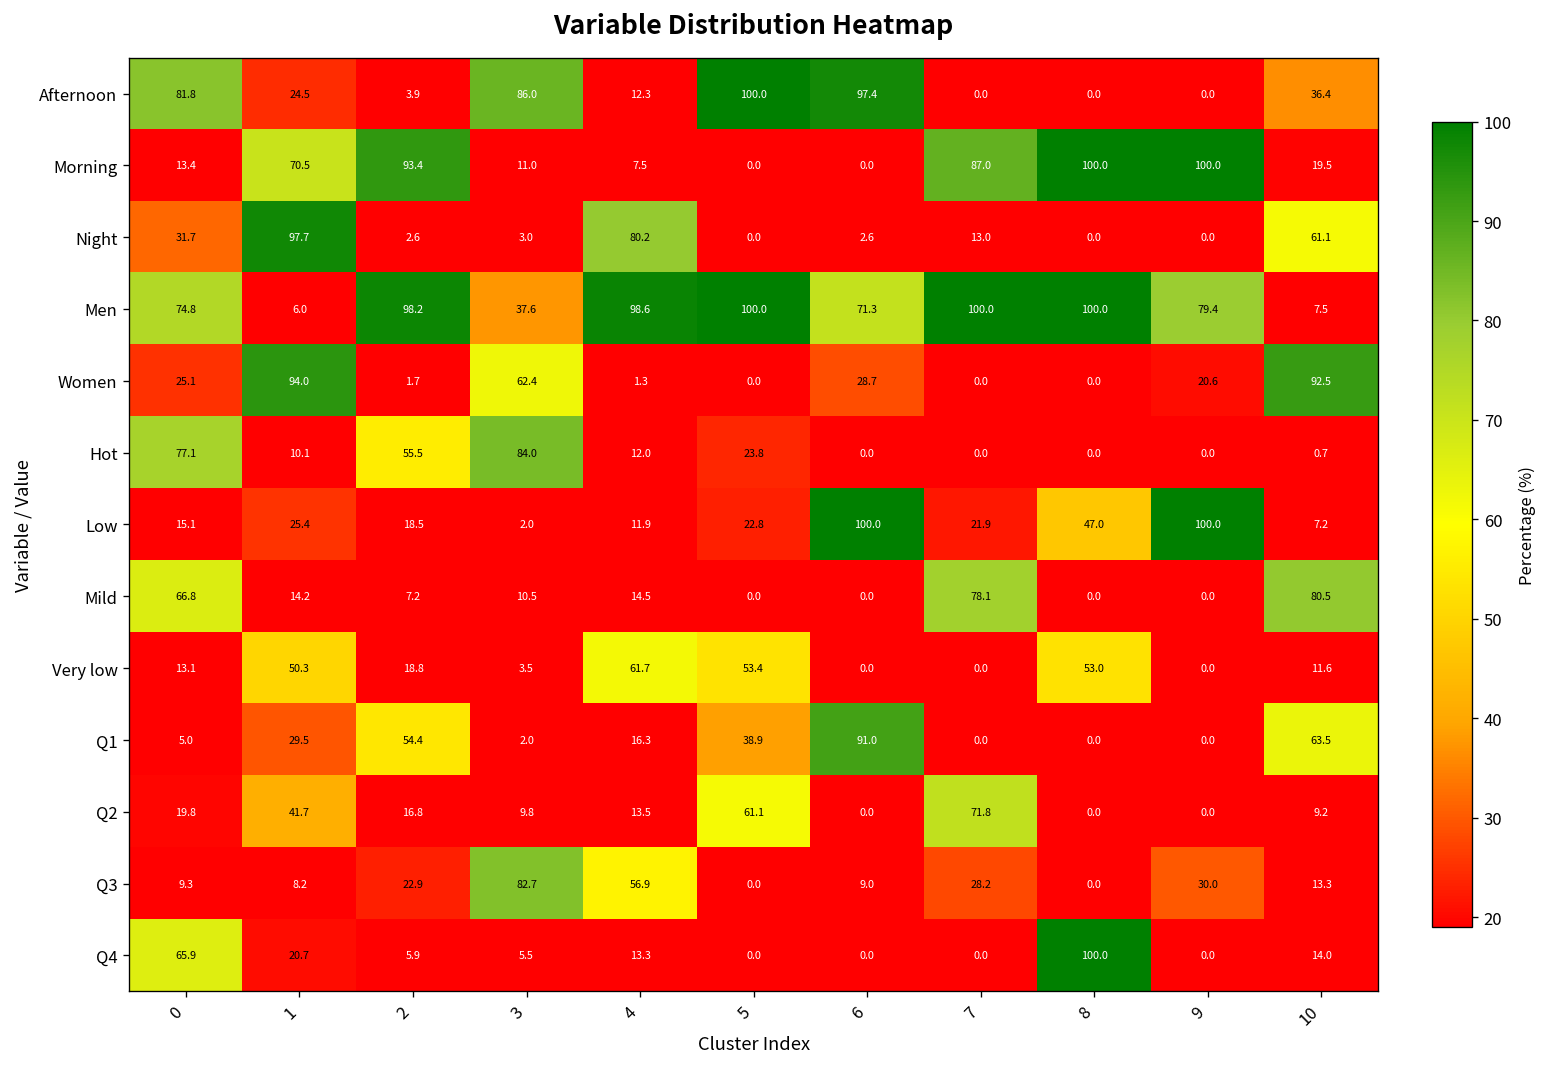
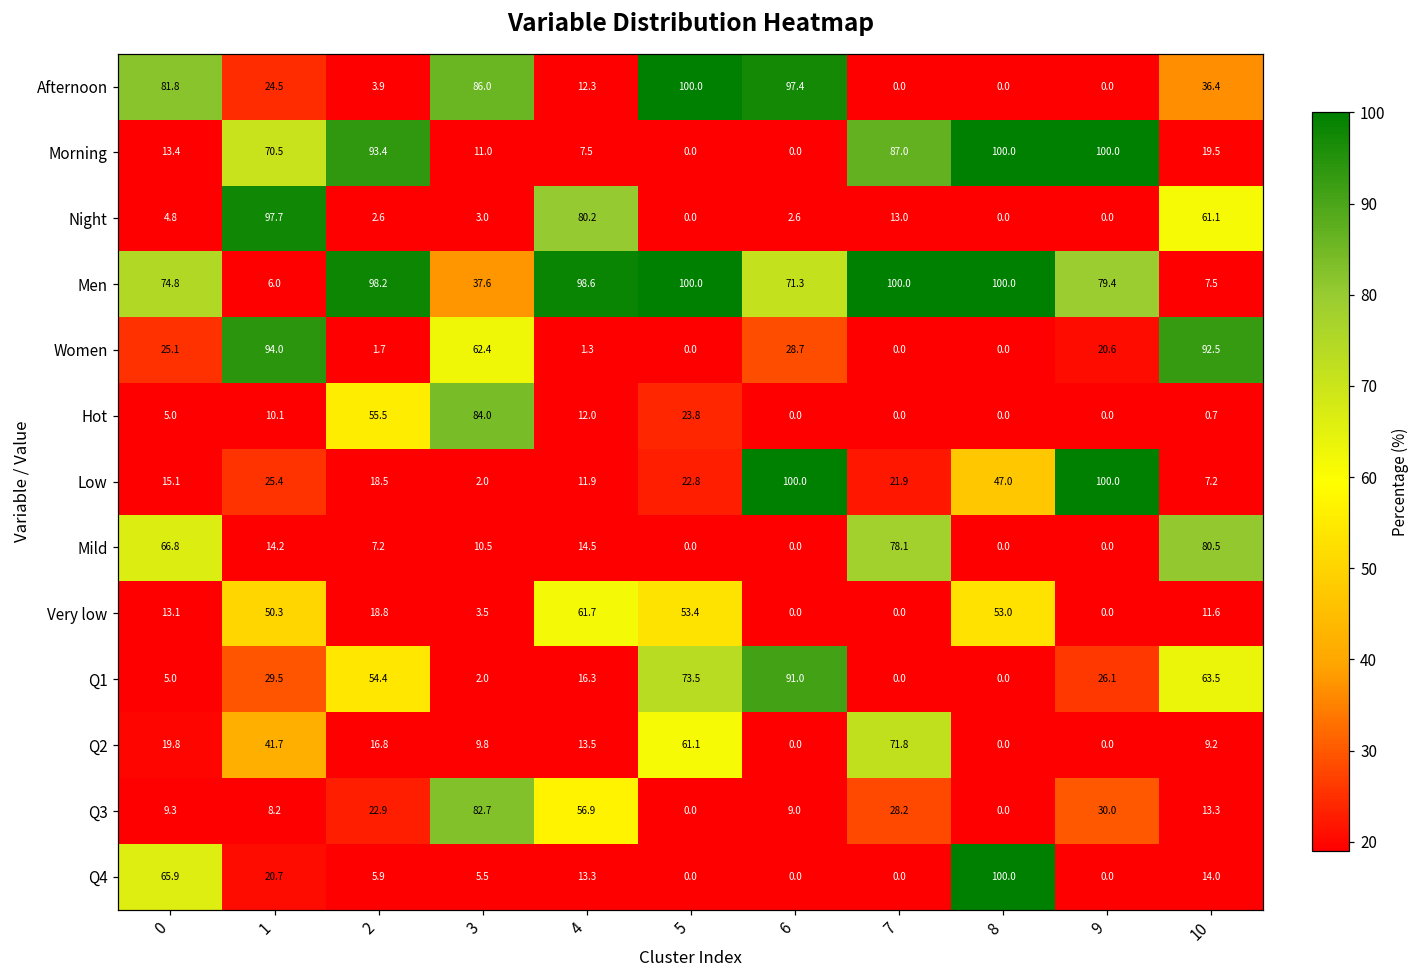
  {
    "Afternoon": {
      "0": 81.8,
      "1": 24.5,
      "2": 3.9,
      "3": 86.0,
      "4": 12.3,
      "5": 100.0,
      "6": 97.4,
      "7": 0.0,
      "8": 0.0,
      "9": 0.0,
      "10": 36.4
    },
    "Morning": {
      "0": 13.4,
      "1": 70.5,
      "2": 93.4,
      "3": 11.0,
      "4": 7.5,
      "5": 0.0,
      "6": 0.0,
      "7": 87.0,
      "8": 100.0,
      "9": 100.0,
      "10": 19.5
    },
    "Night": {
-     "0": 31.7,
+     "0": 4.8,
      "1": 97.7,
      "2": 2.6,
      "3": 3.0,
      "4": 80.2,
      "5": 0.0,
      "6": 2.6,
      "7": 13.0,
      "8": 0.0,
      "9": 0.0,
      "10": 61.1
    },
    "Men": {
      "0": 74.8,
      "1": 6.0,
      "2": 98.2,
      "3": 37.6,
      "4": 98.6,
      "5": 100.0,
      "6": 71.3,
      "7": 100.0,
      "8": 100.0,
      "9": 79.4,
      "10": 7.5
    },
    "Women": {
      "0": 25.1,
      "1": 94.0,
      "2": 1.7,
      "3": 62.4,
      "4": 1.3,
      "5": 0.0,
      "6": 28.7,
      "7": 0.0,
      "8": 0.0,
      "9": 20.6,
      "10": 92.5
    },
    "Hot": {
-     "0": 77.1,
+     "0": 5.0,
      "1": 10.1,
      "2": 55.5,
      "3": 84.0,
      "4": 12.0,
      "5": 23.8,
      "6": 0.0,
      "7": 0.0,
      "8": 0.0,
      "9": 0.0,
      "10": 0.7
    },
    "Low": {
      "0": 15.1,
      "1": 25.4,
      "2": 18.5,
      "3": 2.0,
      "4": 11.9,
      "5": 22.8,
      "6": 100.0,
      "7": 21.9,
      "8": 47.0,
      "9": 100.0,
      "10": 7.2
    },
    "Mild": {
      "0": 66.8,
      "1": 14.2,
      "2": 7.2,
      "3": 10.5,
      "4": 14.5,
      "5": 0.0,
      "6": 0.0,
      "7": 78.1,
      "8": 0.0,
      "9": 0.0,
      "10": 80.5
    },
    "Very low": {
      "0": 13.1,
      "1": 50.3,
      "2": 18.8,
      "3": 3.5,
      "4": 61.7,
      "5": 53.4,
      "6": 0.0,
      "7": 0.0,
      "8": 53.0,
      "9": 0.0,
      "10": 11.6
    },
    "Q1": {
      "0": 5.0,
      "1": 29.5,
      "2": 54.4,
      "3": 2.0,
      "4": 16.3,
-     "5": 38.9,
+     "5": 73.5,
      "6": 91.0,
      "7": 0.0,
      "8": 0.0,
-     "9": 0.0,
+     "9": 26.1,
      "10": 63.5
    },
    "Q2": {
      "0": 19.8,
      "1": 41.7,
      "2": 16.8,
      "3": 9.8,
      "4": 13.5,
      "5": 61.1,
      "6": 0.0,
      "7": 71.8,
      "8": 0.0,
      "9": 0.0,
      "10": 9.2
    },
    "Q3": {
      "0": 9.3,
      "1": 8.2,
      "2": 22.9,
      "3": 82.7,
      "4": 56.9,
      "5": 0.0,
      "6": 9.0,
      "7": 28.2,
      "8": 0.0,
      "9": 30.0,
      "10": 13.3
    },
    "Q4": {
      "0": 65.9,
      "1": 20.7,
      "2": 5.9,
      "3": 5.5,
      "4": 13.3,
      "5": 0.0,
      "6": 0.0,
      "7": 0.0,
      "8": 100.0,
      "9": 0.0,
      "10": 14.0
    }
  }
